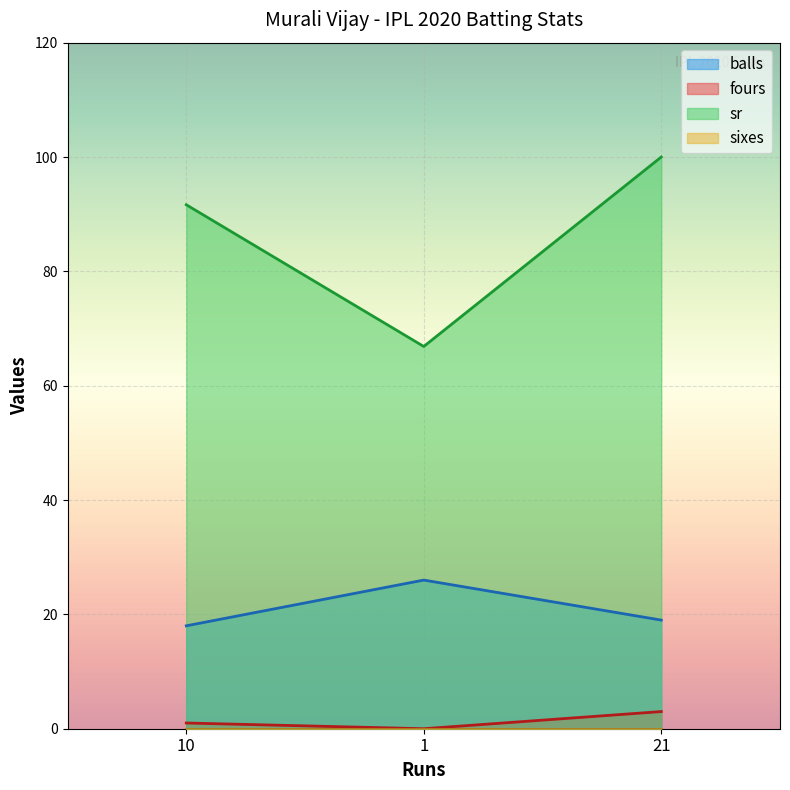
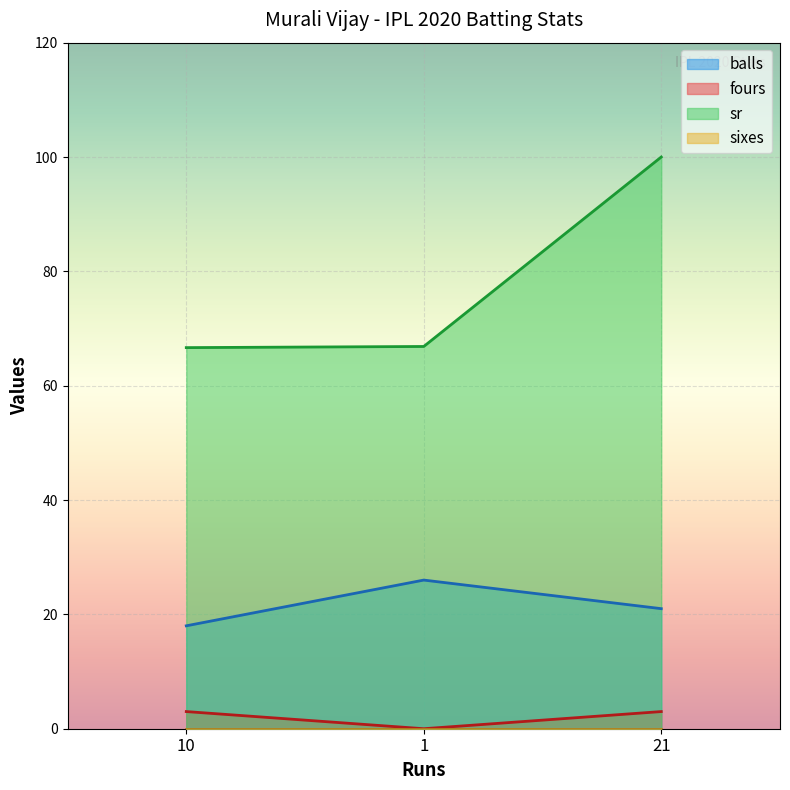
  {
    "balls": {
      "10": 18,
      "1": 26,
-     "21": 19
+     "21": 21
    },
    "fours": {
-     "10": 1,
+     "10": 3,
      "21": 3
    },
    "sr": {
-     "10": 92,
+     "10": 67,
      "1": 67,
      "21": 100
    },
    "sixes": {
      "10": 0,
      "21": 0
    }
  }
